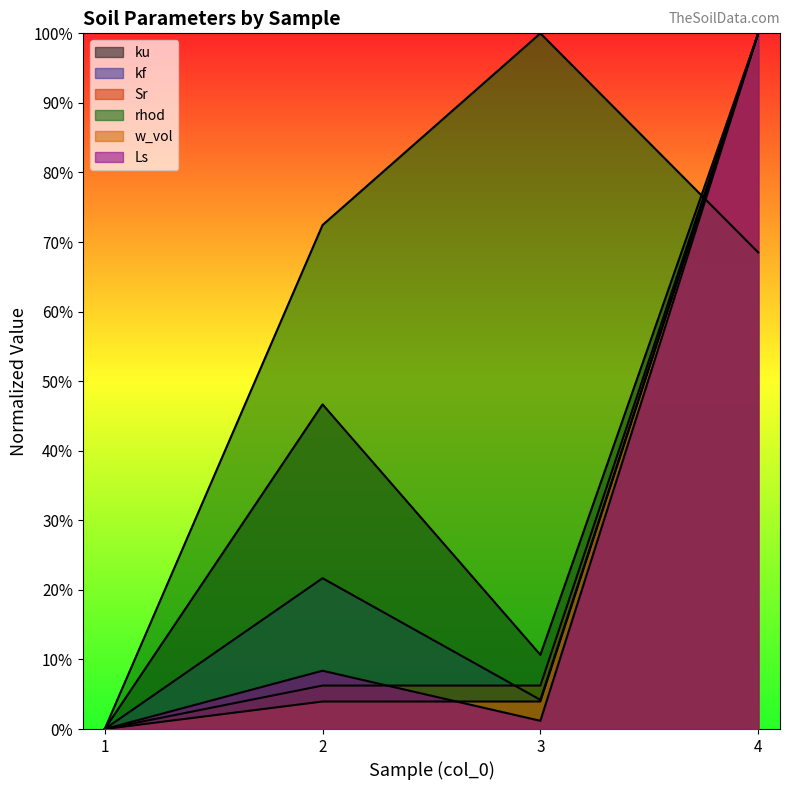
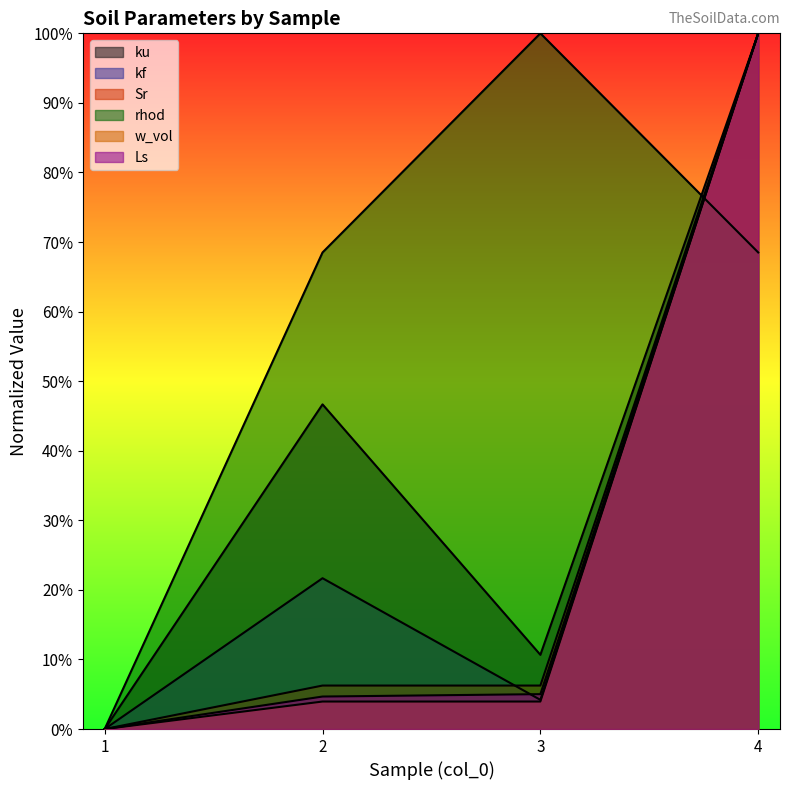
  {
    "ku": {
      "2": "47%",
      "3": "11%"
    },
    "kf": {
      "2": "22%"
    },
    "rhod": {
-     "2": "72%",
+     "2": "69%",
      "3": "100%",
      "4": "69%"
    },
    "Ls": {
-     "2": "8%",
-     "3": "1%"
+     "2": "5%",
+     "3": "5%"
    }
  }
